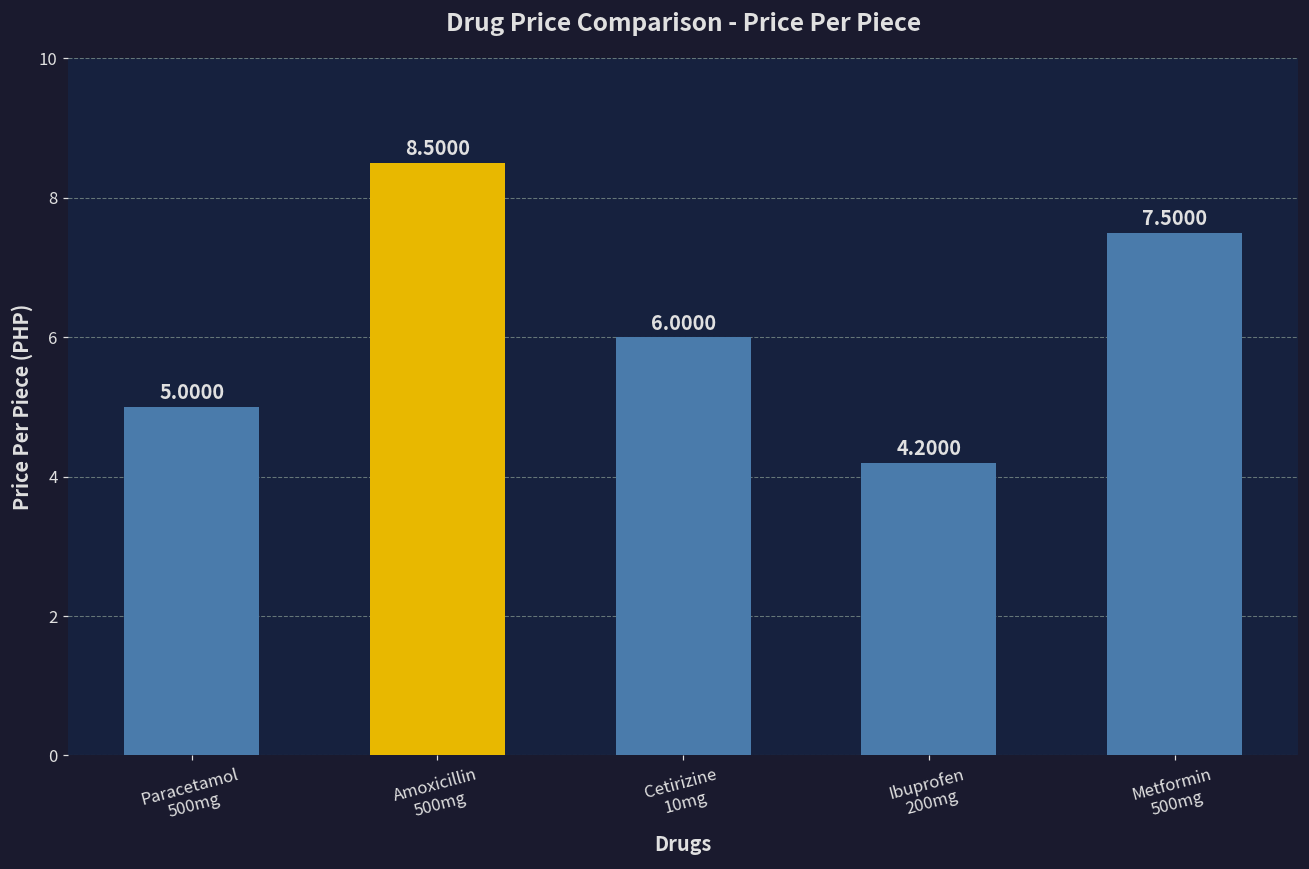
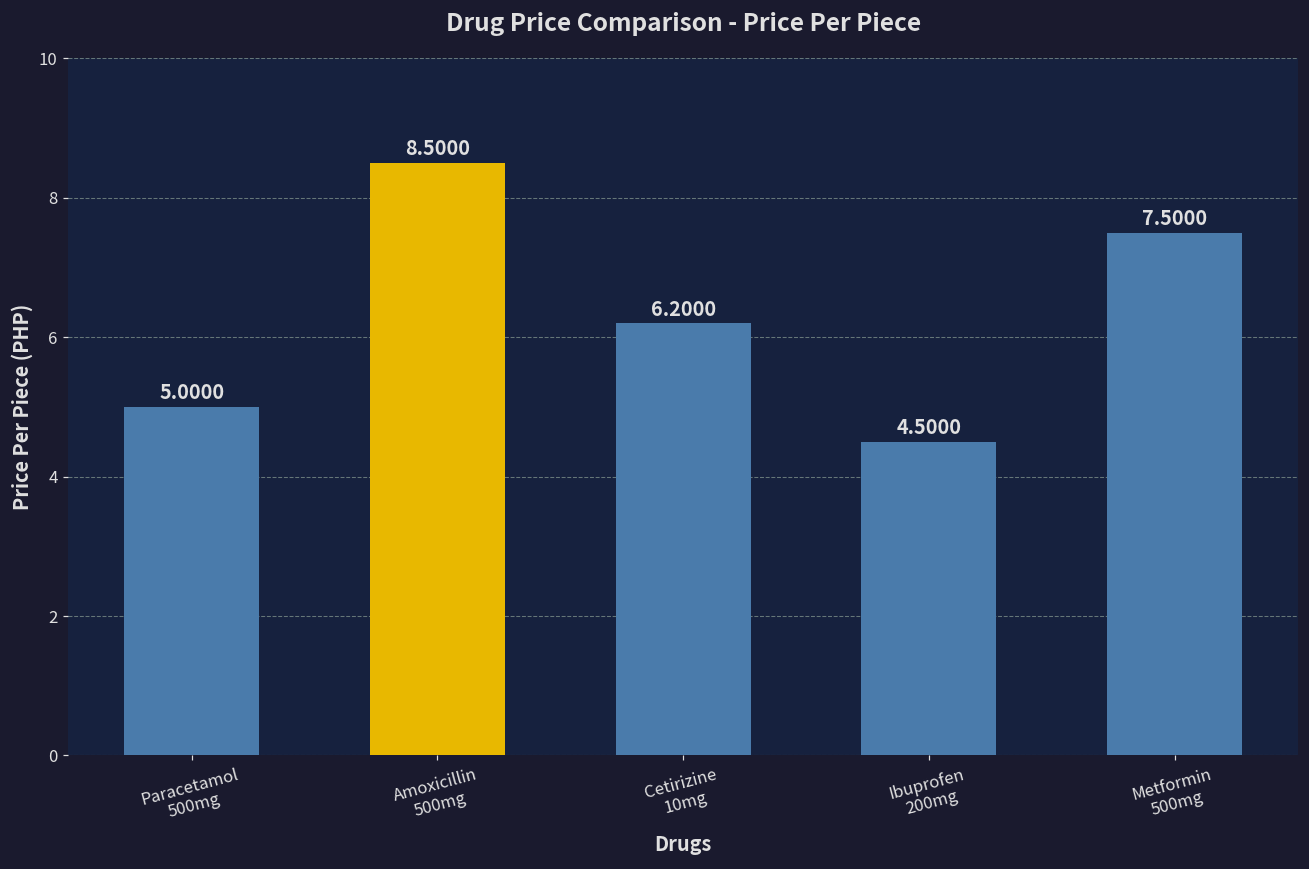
  {
    "Paracetamol 500mg": 5.0000,
    "Amoxicillin 500mg": 8.5000,
-   "Cetirizine 10mg": 6.0000,
-   "Ibuprofen 200mg": 4.2000,
+   "Cetirizine 10mg": 6.2000,
+   "Ibuprofen 200mg": 4.5000,
    "Metformin 500mg": 7.5000
  }
